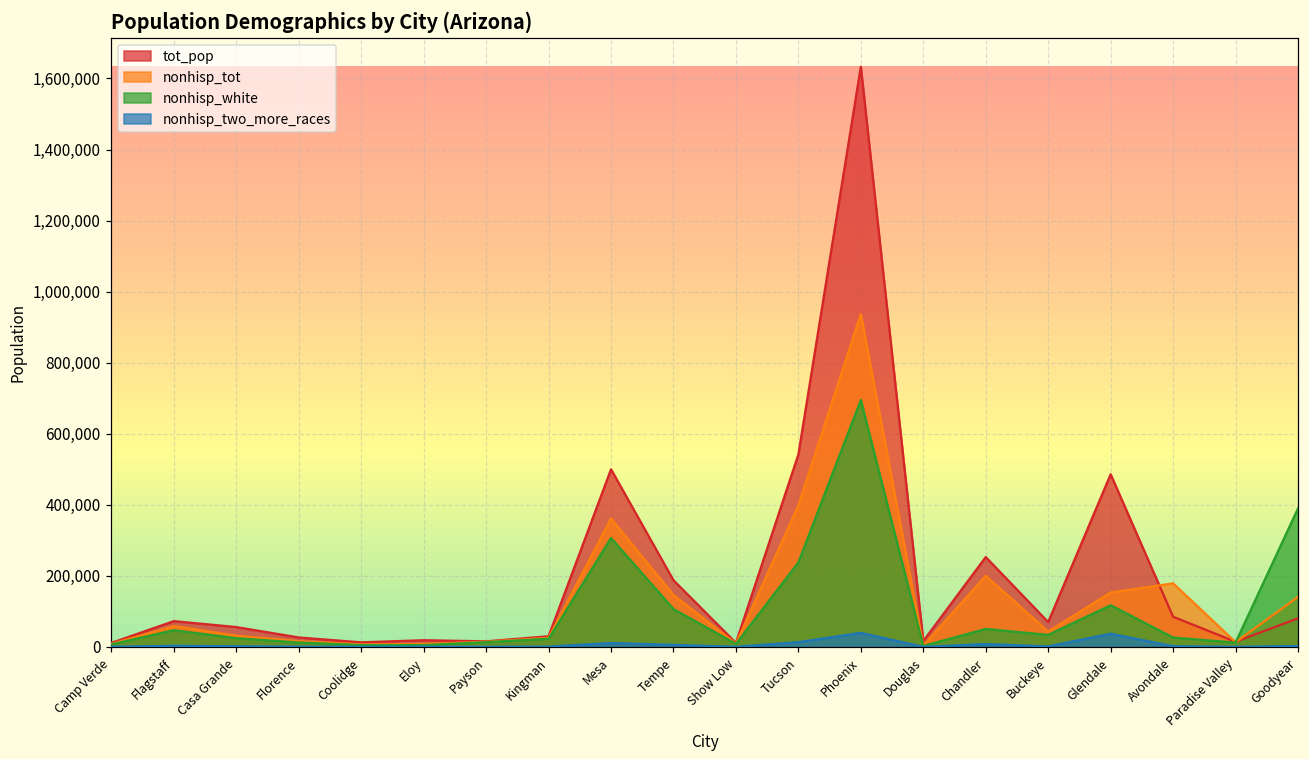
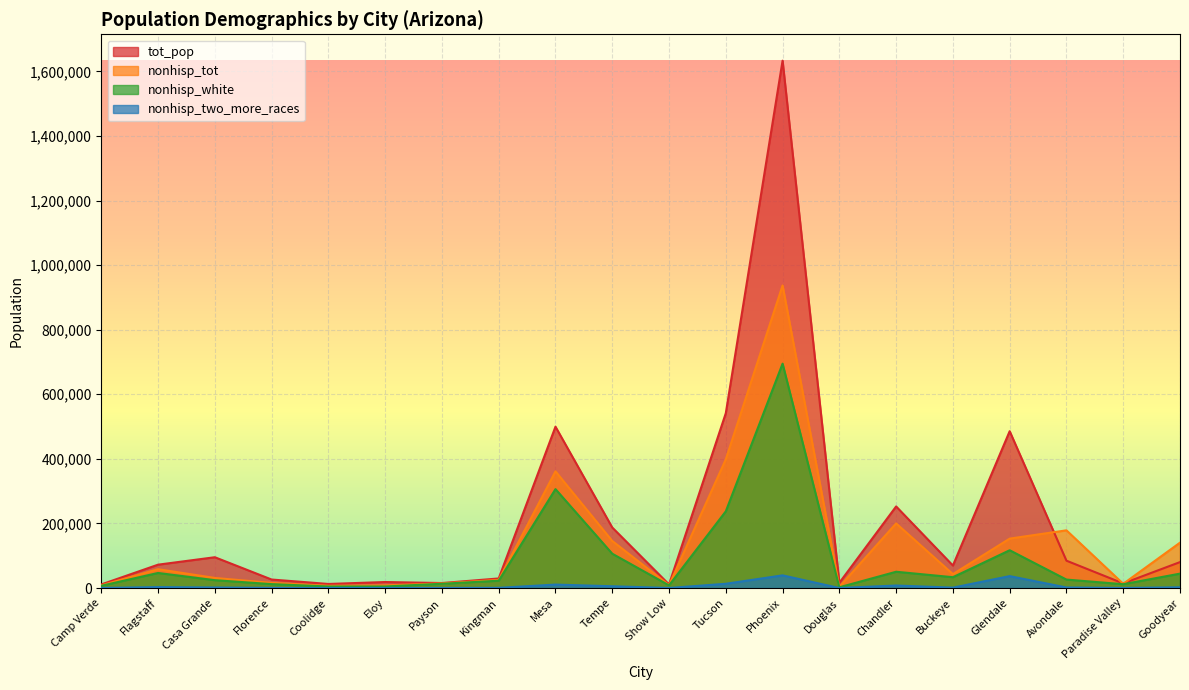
  {
    "tot_pop": {
      "Flagstaff": "70,000",
-     "Casa Grande": "60,000",
+     "Casa Grande": "100,000",
      "Florence": "30,000",
      "Eloy": "20,000",
      "Mesa": "500,000",
      "Tempe": "190,000",
      "Tucson": "540,000",
      "Phoenix": "1,630,000",
      "Douglas": "20,000",
      "Chandler": "250,000",
      "Buckeye": "70,000",
      "Glendale": "490,000",
      "Avondale": "80,000",
      "Goodyear": "80,000"
    },
    "nonhisp_tot": {
      "Flagstaff": "60,000",
      "Mesa": "360,000",
      "Tempe": "150,000",
      "Tucson": "400,000",
      "Phoenix": "940,000",
      "Chandler": "200,000",
      "Buckeye": "40,000",
      "Glendale": "150,000",
      "Avondale": "180,000",
      "Goodyear": "140,000"
    },
    "nonhisp_white": {
      "Flagstaff": "50,000",
      "Mesa": "310,000",
      "Tempe": "110,000",
      "Tucson": "240,000",
      "Phoenix": "690,000",
      "Chandler": "50,000",
      "Buckeye": "30,000",
      "Glendale": "120,000",
      "Avondale": "30,000",
-     "Goodyear": "390,000"
+     "Goodyear": "40,000"
    },
    "nonhisp_two_more_races": {
      "Flagstaff": "0",
      "Casa Grande": "0",
      "Florence": "0",
      "Payson": "0",
      "Kingman": "0",
      "Mesa": "10,000",
      "Tempe": "10,000",
      "Show Low": "0",
      "Tucson": "10,000",
      "Phoenix": "40,000",
      "Chandler": "10,000",
      "Buckeye": "0",
      "Glendale": "40,000",
      "Avondale": "0",
      "Paradise Valley": "0",
      "Goodyear": "0"
    }
  }
